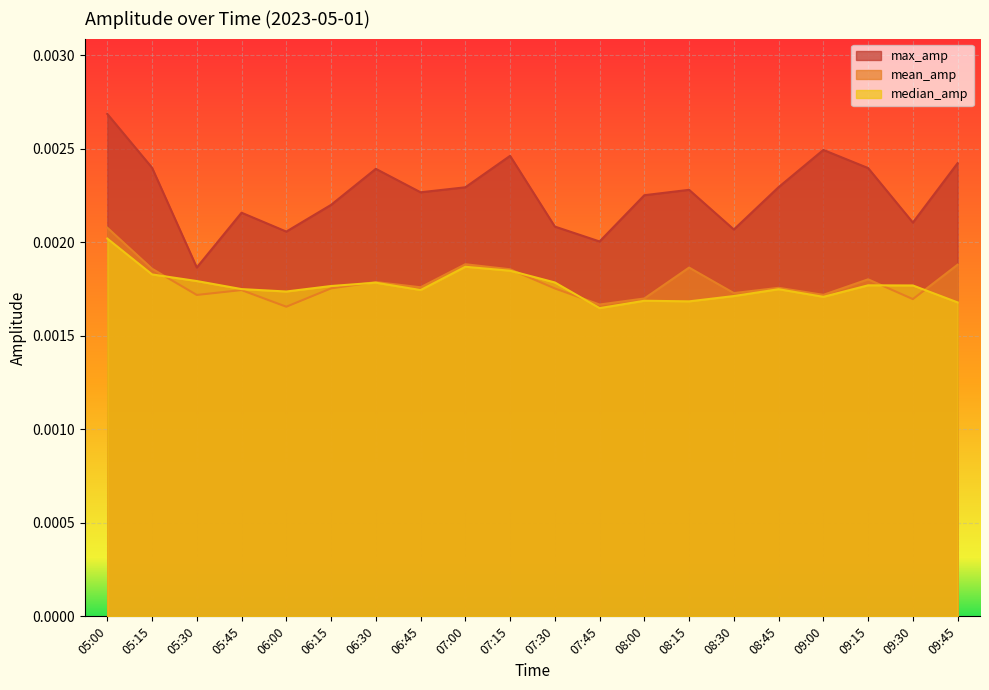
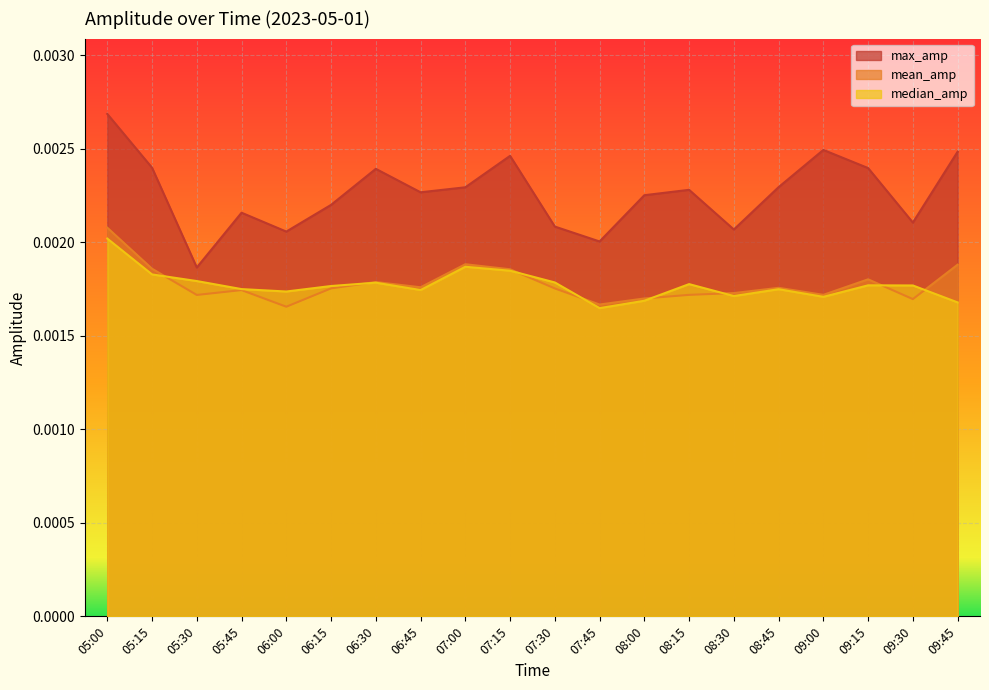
  {
    "max_amp": {
      "05:00": 0.00269,
      "05:15": 0.00240,
      "05:30": 0.00186,
      "05:45": 0.00216,
      "06:00": 0.00206,
      "06:15": 0.00220,
      "06:30": 0.00239,
      "06:45": 0.00227,
      "07:00": 0.00229,
      "07:15": 0.00246,
      "07:30": 0.00208,
      "07:45": 0.00200,
      "08:00": 0.00225,
      "08:15": 0.00228,
      "08:30": 0.00207,
      "08:45": 0.00229,
      "09:00": 0.00249,
      "09:15": 0.00240,
      "09:30": 0.00211,
-     "09:45": 0.00242
+     "09:45": 0.00248
    },
    "mean_amp": {
      "05:00": 0.00208,
      "05:15": 0.00186,
      "05:30": 0.00172,
      "06:00": 0.00166,
      "06:45": 0.00176,
      "07:00": 0.00188,
      "07:30": 0.00175,
      "07:45": 0.00167,
-     "08:15": 0.00186,
+     "08:15": 0.00172,
      "08:30": 0.00173,
      "09:15": 0.00180,
      "09:30": 0.00170,
      "09:45": 0.00188
    },
    "median_amp": {
      "05:00": 0.00202,
      "05:15": 0.00183,
      "05:30": 0.00179,
      "06:00": 0.00174,
      "06:45": 0.00174,
      "07:00": 0.00187,
      "07:30": 0.00178,
      "07:45": 0.00165,
-     "08:15": 0.00168,
+     "08:15": 0.00178,
      "08:30": 0.00171,
      "09:15": 0.00177,
      "09:30": 0.00177,
      "09:45": 0.00168
    }
  }
